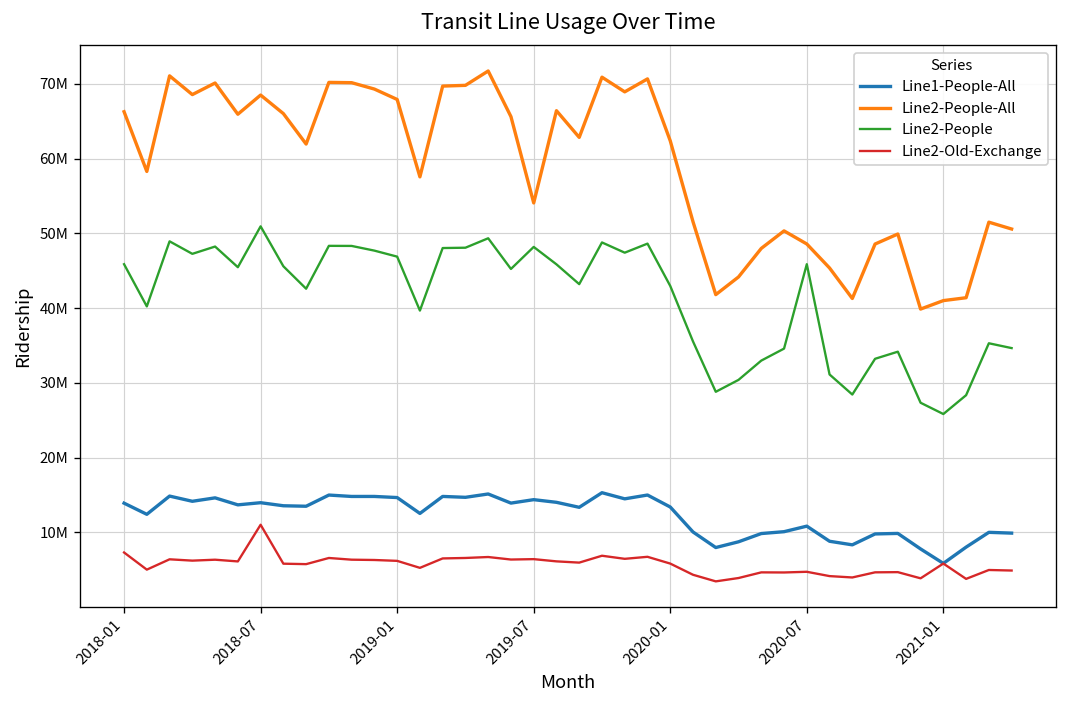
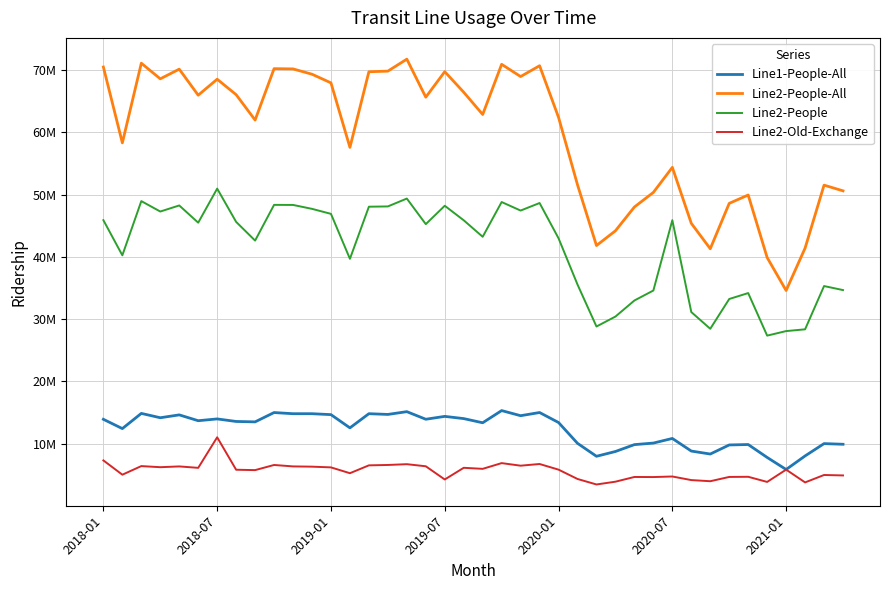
  {
    "Line1-People-All": {
      "2018-01": 14000000,
      "2018-07": 14000000,
      "2019-01": 15000000,
      "2019-07": 14000000,
      "2020-01": 13000000,
      "2020-07": 11000000
    },
    "Line2-People-All": {
-     "2018-01": 66000000,
+     "2018-01": 70000000,
      "2018-07": 69000000,
      "2019-01": 68000000,
-     "2019-07": 54000000,
+     "2019-07": 70000000,
      "2020-01": 62000000,
-     "2020-07": 49000000,
-     "2021-01": 41000000
+     "2020-07": 54000000,
+     "2021-01": 35000000
    },
    "Line2-People": {
      "2018-01": 46000000,
      "2018-07": 51000000,
      "2019-01": 47000000,
      "2019-07": 48000000,
      "2020-01": 43000000,
      "2020-07": 46000000,
-     "2021-01": 26000000
+     "2021-01": 28000000
    },
    "Line2-Old-Exchange": {
      "2018-01": 7000000,
      "2018-07": 11000000,
      "2019-01": 6000000,
-     "2019-07": 6000000,
+     "2019-07": 4000000,
      "2020-01": 6000000,
      "2020-07": 5000000
    }
  }
